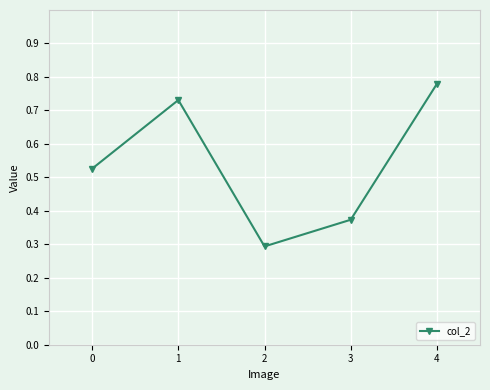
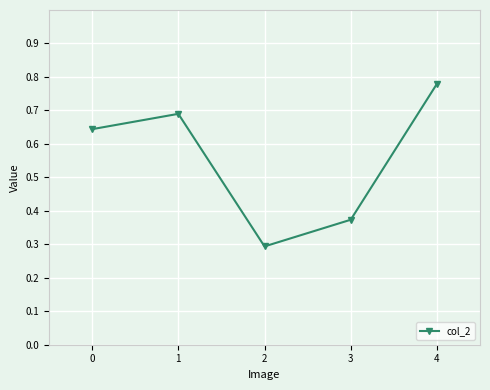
  {
-   "0": 0.53,
-   "1": 0.73,
+   "0": 0.64,
+   "1": 0.69,
    "2": 0.29,
    "3": 0.37,
    "4": 0.78
  }
